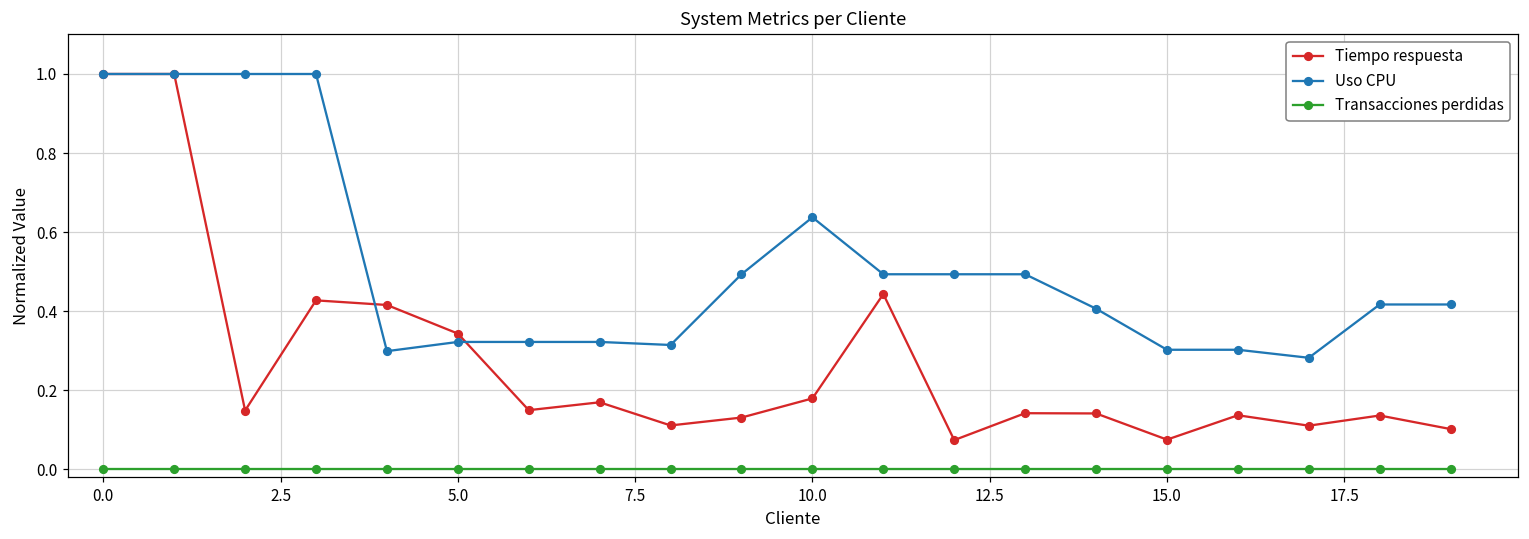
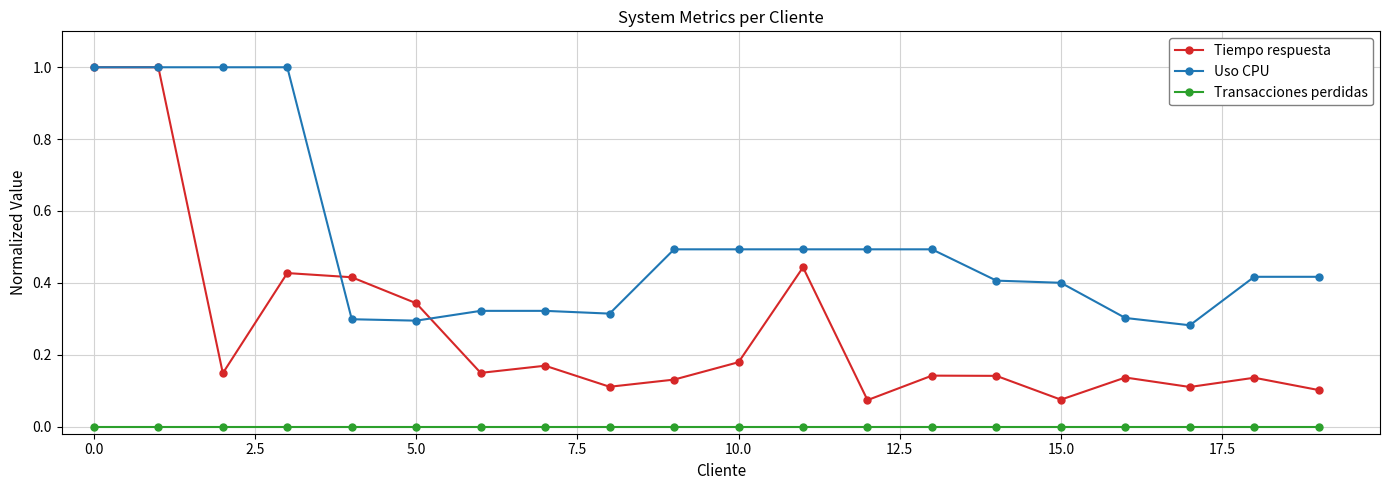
  {
    "Tiempo respuesta": {
      "5.0": 0.34,
      "10.0": 0.18,
      "15.0": 0.07
    },
    "Uso CPU": {
-     "5.0": 0.32,
-     "10.0": 0.64,
-     "15.0": 0.30
+     "5.0": 0.29,
+     "10.0": 0.49,
+     "15.0": 0.40
    },
    "Transacciones perdidas": {
      "0.0": 0.00,
      "5.0": 0.00,
      "10.0": 0.00,
      "15.0": 0.00
    }
  }
